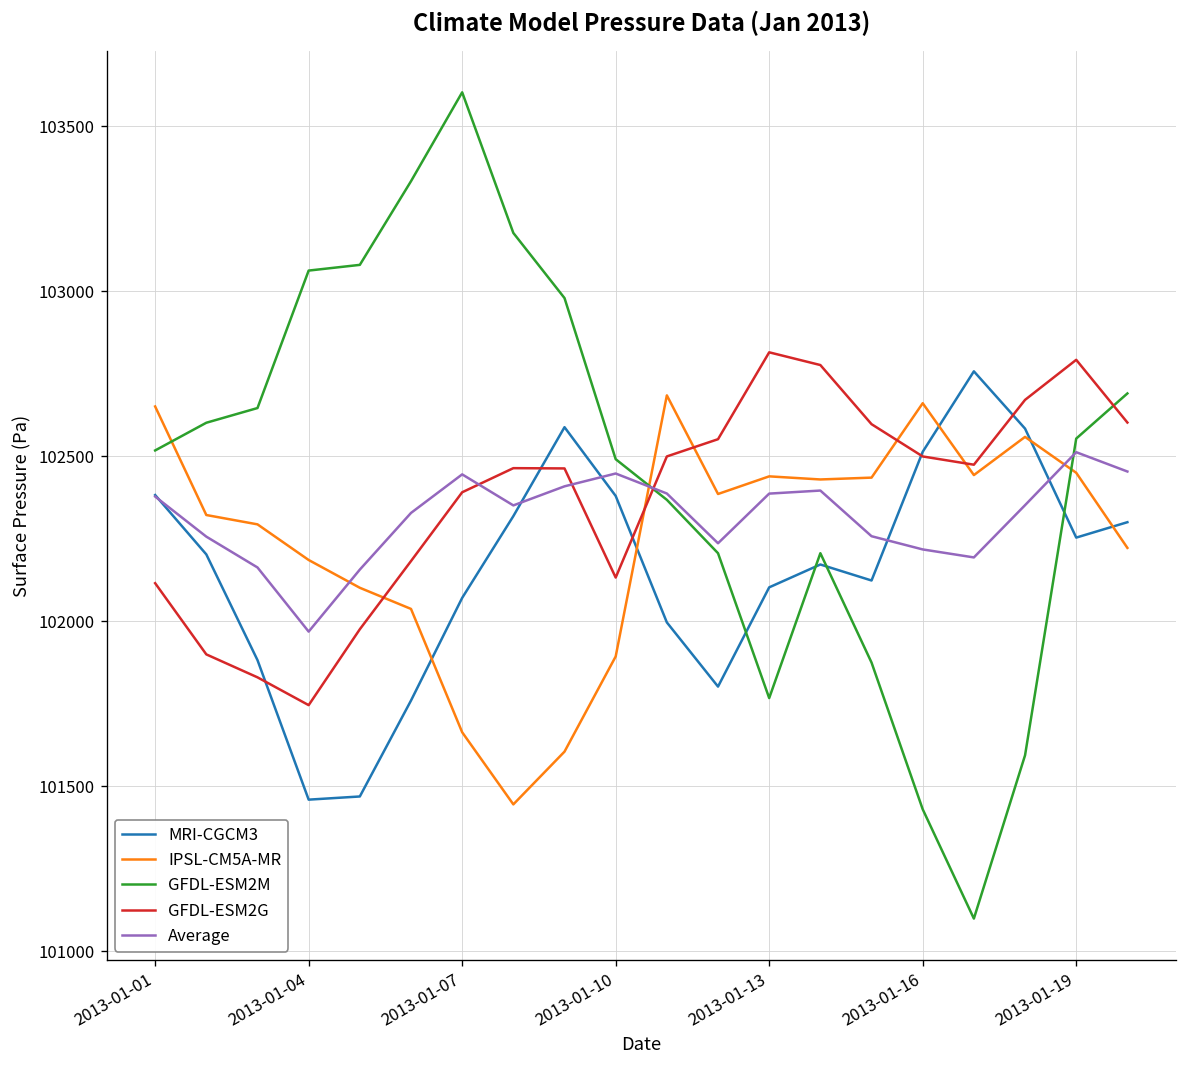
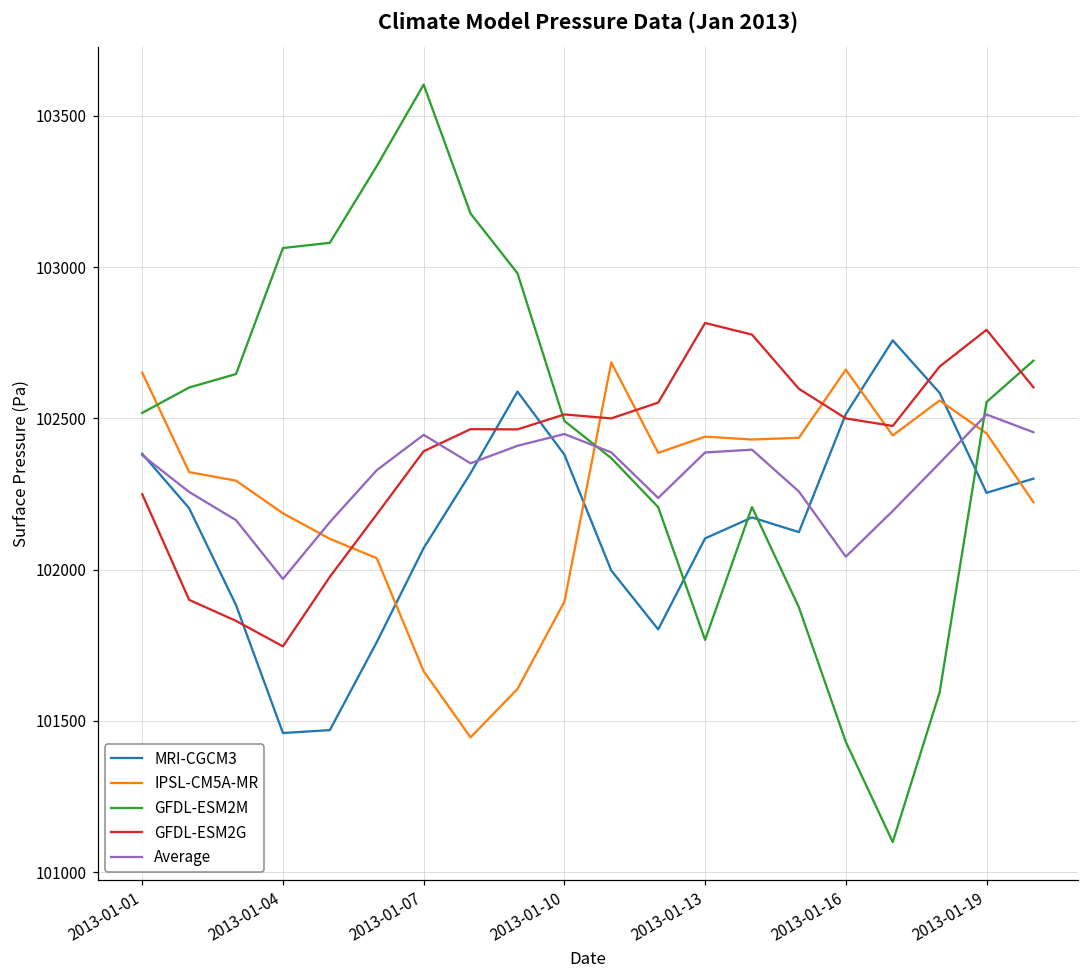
  {
    "MRI-CGCM3": {
      "2013-01-04": 101460,
      "2013-01-07": 102070,
      "2013-01-10": 102380,
      "2013-01-13": 102100,
      "2013-01-16": 102510,
      "2013-01-19": 102250
    },
    "IPSL-CM5A-MR": {
      "2013-01-01": 102650,
      "2013-01-04": 102190,
      "2013-01-07": 101660,
      "2013-01-10": 101890,
      "2013-01-13": 102440,
      "2013-01-16": 102660,
      "2013-01-19": 102450
    },
    "GFDL-ESM2M": {
      "2013-01-01": 102520,
      "2013-01-04": 103060,
      "2013-01-07": 103600,
      "2013-01-10": 102490,
      "2013-01-13": 101770,
      "2013-01-16": 101430,
      "2013-01-19": 102550
    },
    "GFDL-ESM2G": {
-     "2013-01-01": 102120,
+     "2013-01-01": 102250,
      "2013-01-04": 101750,
      "2013-01-07": 102390,
-     "2013-01-10": 102130,
+     "2013-01-10": 102510,
      "2013-01-13": 102820,
      "2013-01-16": 102500,
      "2013-01-19": 102790
    },
    "Average": {
      "2013-01-04": 101970,
      "2013-01-07": 102450,
      "2013-01-10": 102450,
      "2013-01-13": 102390,
-     "2013-01-16": 102220,
+     "2013-01-16": 102040,
      "2013-01-19": 102510
    }
  }
